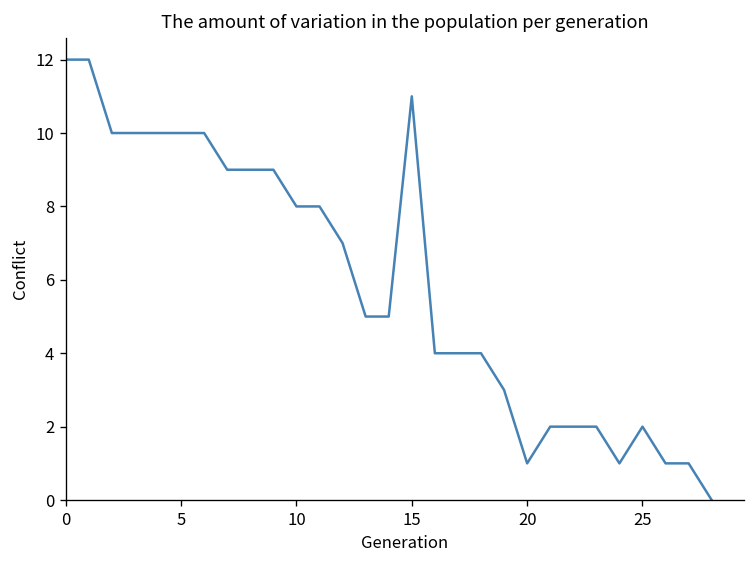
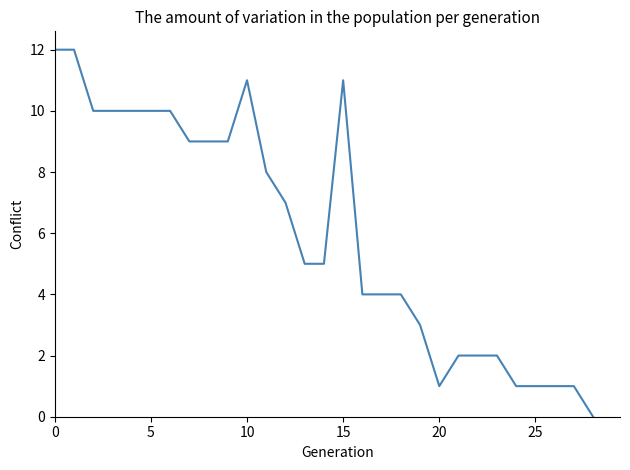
  {
    "0": 12,
    "5": 10,
-   "10": 8,
+   "10": 11,
    "15": 11,
    "20": 1,
-   "25": 2
+   "25": 1
  }
